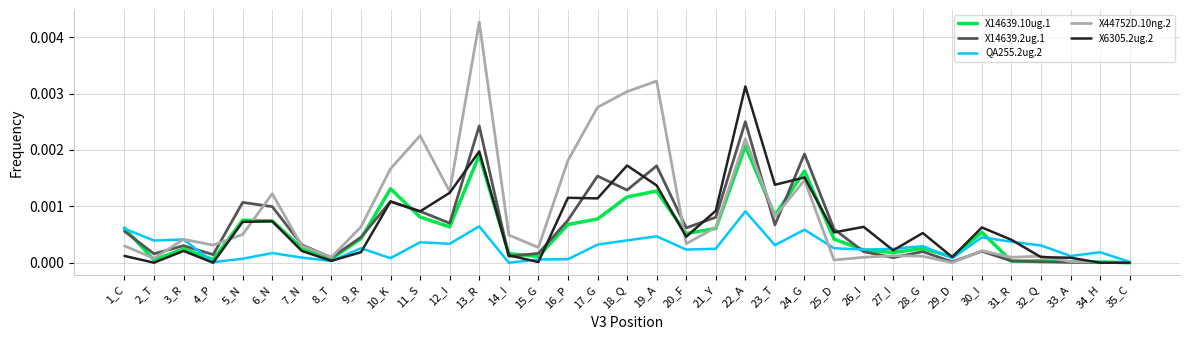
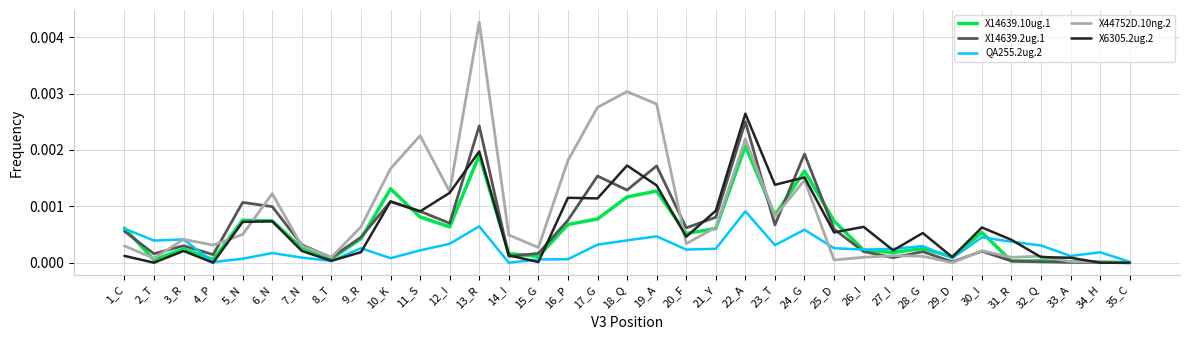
  {
    "X14639.10ug.1": {
      "10_K": 0.0013,
      "11_S": 0.0008,
      "12_I": 0.0006,
      "13_R": 0.0019,
      "15_G": 0.0001,
      "16_P": 0.0007,
      "17_G": 0.0008,
      "18_Q": 0.0012,
      "19_A": 0.0013,
      "20_F": 0.0005,
      "22_A": 0.0021,
      "24_G": 0.0016,
-     "25_D": 0.0004,
+     "25_D": 0.0007,
      "30_I": 0.0005
    },
    "X14639.2ug.1": {
      "1_C": 0.0006,
      "2_T": 0.0002,
      "3_R": 0.0003,
      "4_P": 0.0001,
      "5_N": 0.0011,
      "6_N": 0.0010,
      "12_I": 0.0007,
      "13_R": 0.0024,
      "15_G": 0.0002,
      "16_P": 0.0008,
      "17_G": 0.0015,
      "18_Q": 0.0013,
      "19_A": 0.0017,
      "20_F": 0.0006,
      "21_Y": 0.0008,
      "22_A": 0.0025,
      "23_T": 0.0007,
      "24_G": 0.0019,
      "25_D": 0.0006,
      "28_G": 0.0002
    },
    "QA255.2ug.2": {
      "2_T": 0.0004,
      "5_N": 0.0001,
      "6_N": 0.0002,
      "7_N": 0.0001,
      "9_R": 0.0003,
      "10_K": 0.0001,
-     "11_S": 0.0004,
+     "11_S": 0.0002,
      "12_I": 0.0003,
      "13_R": 0.0006,
      "14_I": 0.0000,
      "15_G": 0.0001,
      "16_P": 0.0001,
      "17_G": 0.0003,
      "18_Q": 0.0004,
      "19_A": 0.0005,
      "20_F": 0.0002,
      "21_Y": 0.0002,
      "22_A": 0.0009,
      "23_T": 0.0003,
      "24_G": 0.0006,
      "25_D": 0.0003,
      "30_I": 0.0005,
      "32_Q": 0.0003,
      "34_H": 0.0002
    },
    "X44752D.10ng.2": {
      "1_C": 0.0003,
      "4_P": 0.0003,
      "5_N": 0.0005,
      "6_N": 0.0012,
      "9_R": 0.0006,
      "10_K": 0.0017,
      "11_S": 0.0023,
      "13_R": 0.0043,
      "14_I": 0.0005,
      "15_G": 0.0003,
      "16_P": 0.0018,
      "17_G": 0.0028,
      "18_Q": 0.0030,
-     "19_A": 0.0032,
+     "19_A": 0.0028,
      "20_F": 0.0003,
      "22_A": 0.0022,
      "24_G": 0.0015,
      "25_D": 0.0000,
      "26_I": 0.0001,
      "28_G": 0.0001,
      "31_R": 0.0001
    },
    "X6305.2ug.2": {
      "1_C": 0.0001,
      "2_T": 0.0000,
      "7_N": 0.0002,
      "9_R": 0.0002,
      "13_R": 0.0020,
      "15_G": 0.0000,
      "16_P": 0.0012,
      "17_G": 0.0011,
      "18_Q": 0.0017,
      "19_A": 0.0014,
      "20_F": 0.0005,
      "21_Y": 0.0009,
-     "22_A": 0.0031,
+     "22_A": 0.0026,
      "23_T": 0.0014,
      "24_G": 0.0015,
      "25_D": 0.0005,
      "26_I": 0.0006,
      "28_G": 0.0005,
      "30_I": 0.0006
    }
  }
